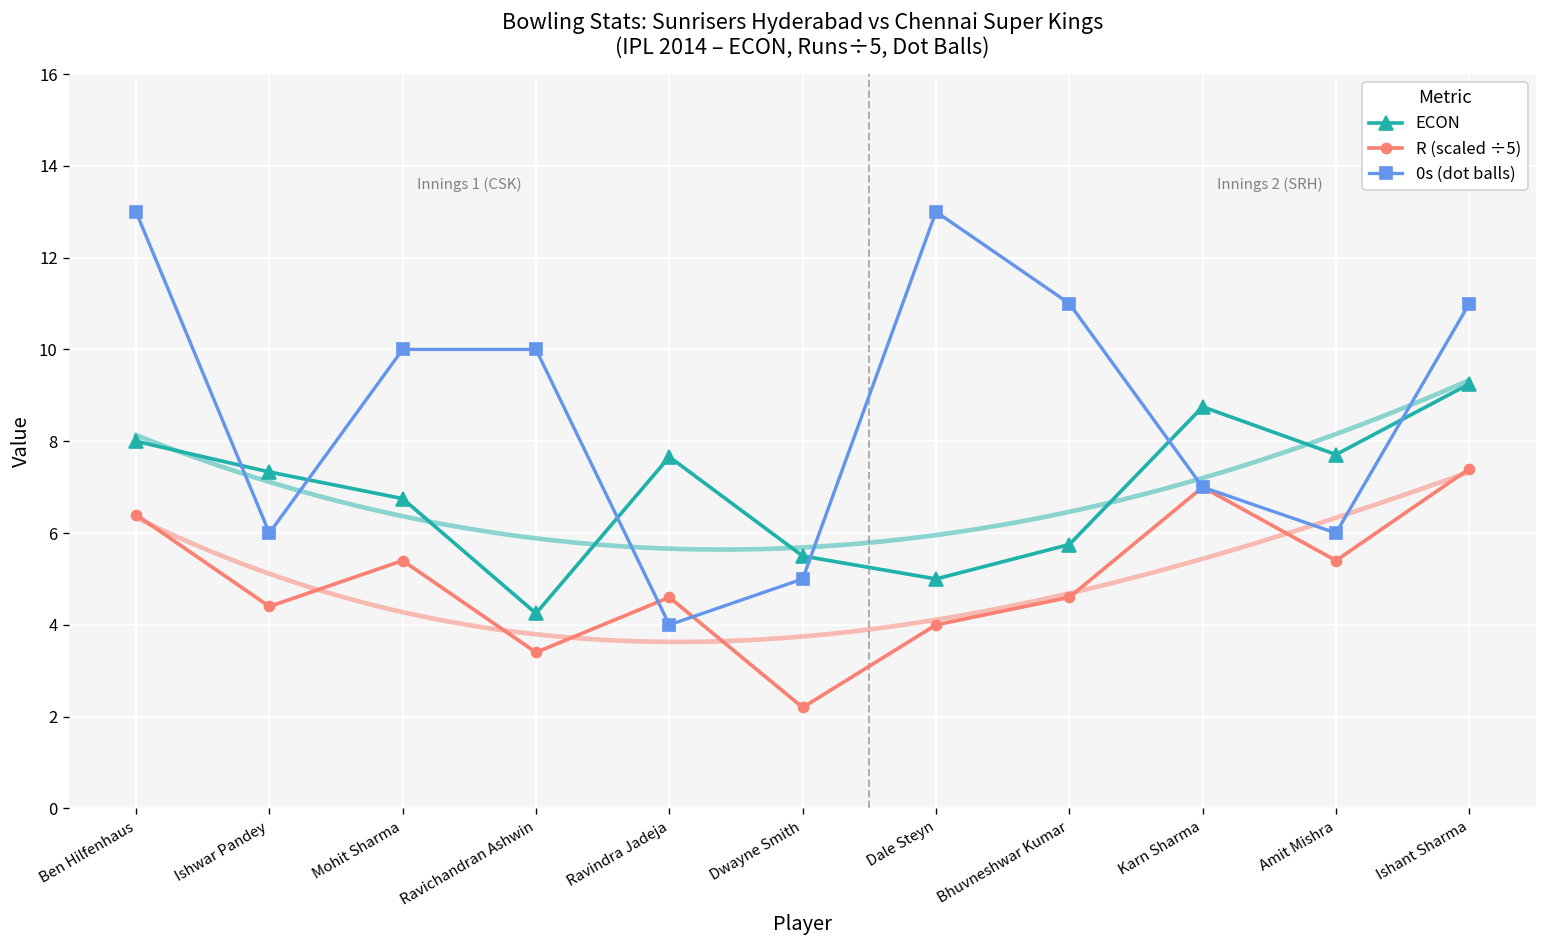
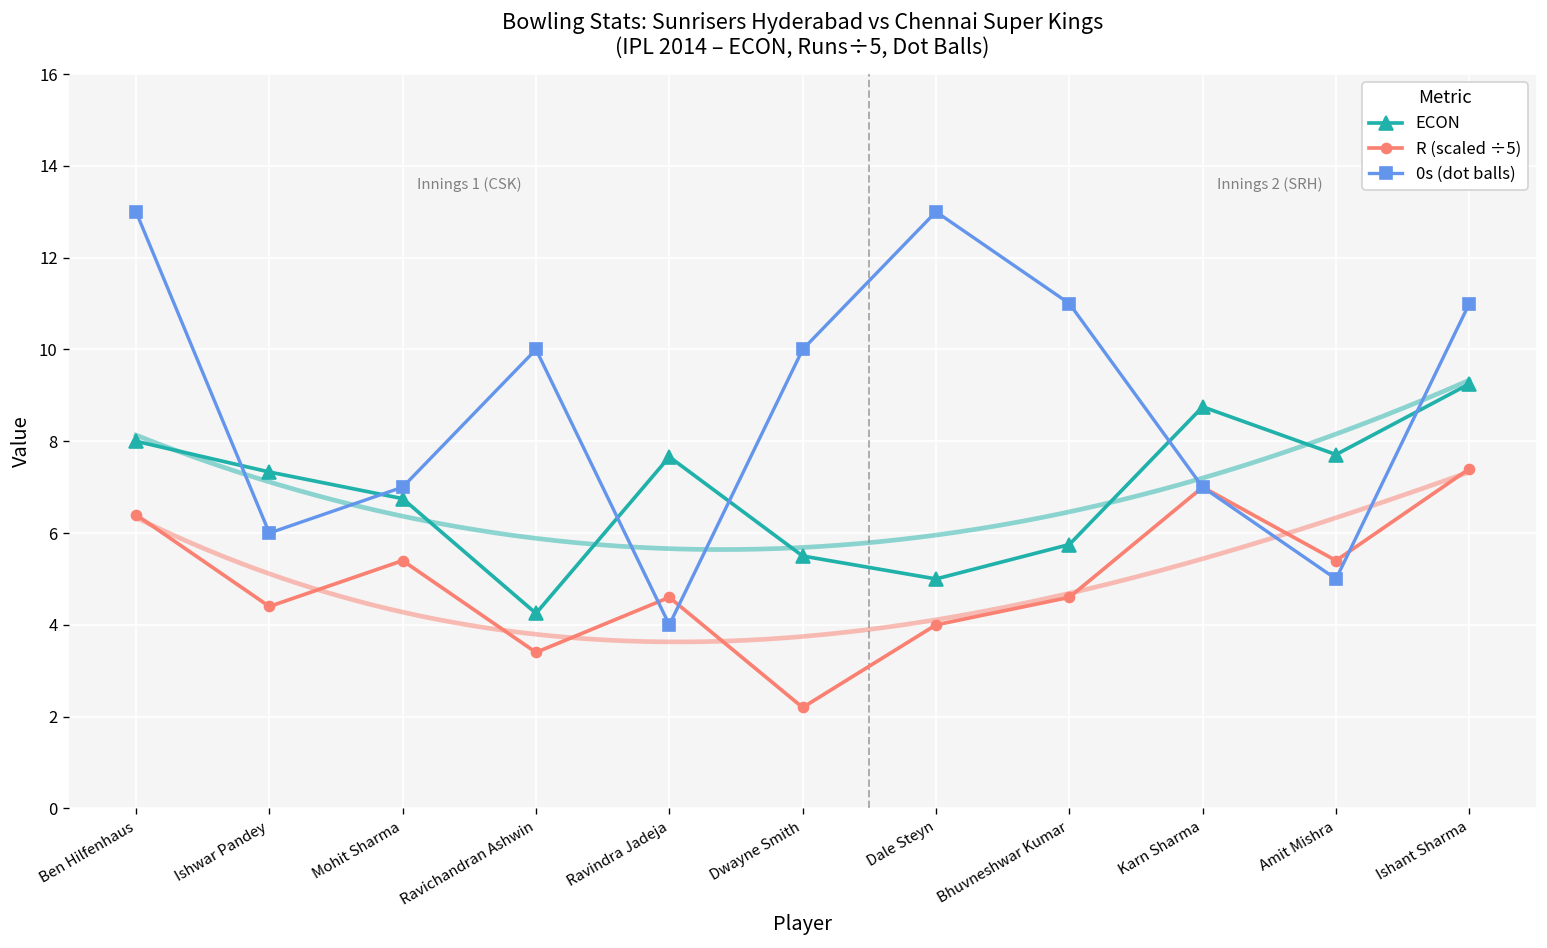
  {
    "0s (dot balls)": {
      "Ben Hilfenhaus": 13,
      "Ishwar Pandey": 6,
-     "Mohit Sharma": 10,
+     "Mohit Sharma": 7,
      "Ravichandran Ashwin": 10,
      "Ravindra Jadeja": 4,
-     "Dwayne Smith": 5,
+     "Dwayne Smith": 10,
      "Dale Steyn": 13,
      "Bhuvneshwar Kumar": 11,
-     "Amit Mishra": 6,
+     "Amit Mishra": 5,
      "Ishant Sharma": 11
    }
  }
